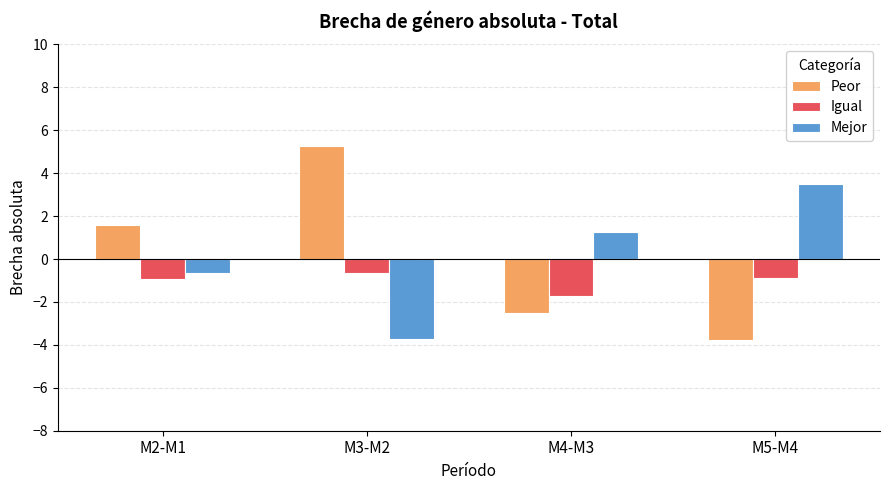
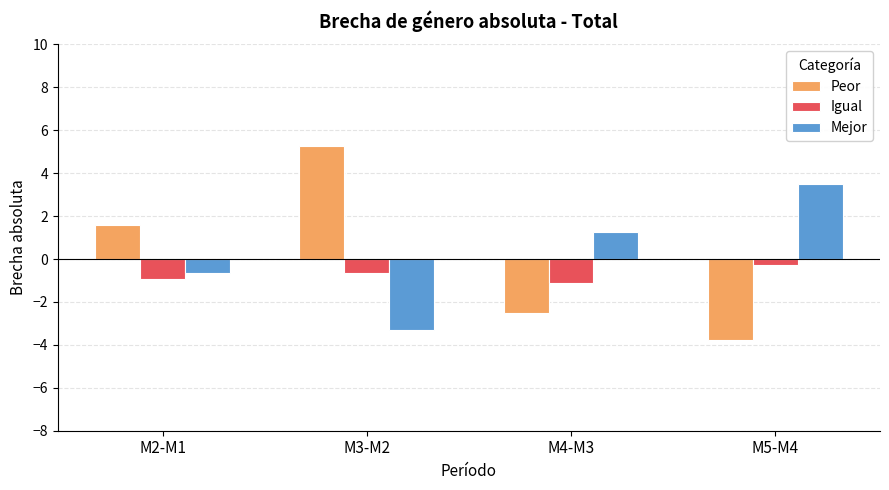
  {
    "Peor": {
      "M2-M1": 1.6,
      "M3-M2": 5.2,
      "M4-M3": -2.5,
      "M5-M4": -3.8
    },
    "Igual": {
      "M2-M1": -0.9,
      "M3-M2": -0.7,
-     "M4-M3": -1.7,
-     "M5-M4": -0.9
+     "M4-M3": -1.1,
+     "M5-M4": -0.3
    },
    "Mejor": {
      "M2-M1": -0.6,
-     "M3-M2": -3.7,
+     "M3-M2": -3.3,
      "M4-M3": 1.3,
      "M5-M4": 3.5
    }
  }
